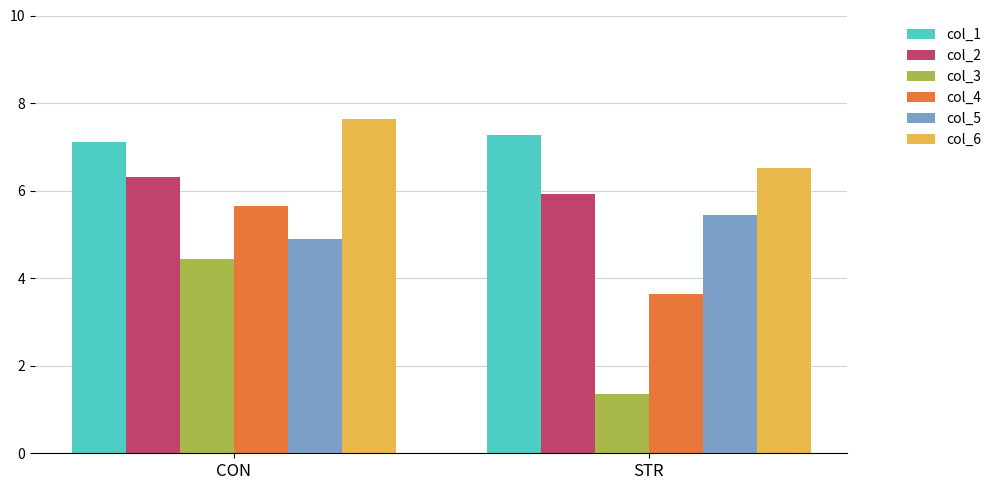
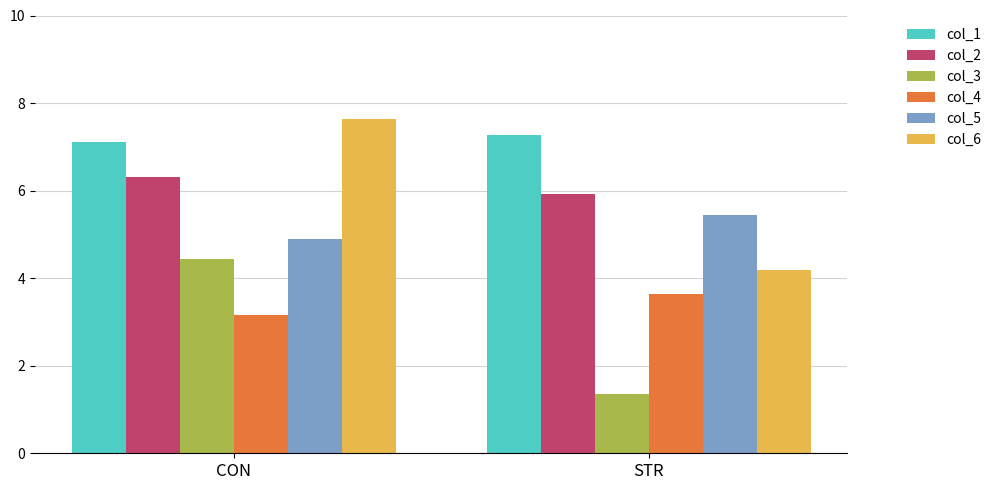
  {
    "col_1": {
      "CON": 7.1,
      "STR": 7.3
    },
    "col_2": {
      "CON": 6.3,
      "STR": 5.9
    },
    "col_3": {
      "CON": 4.4,
      "STR": 1.4
    },
    "col_4": {
-     "CON": 5.6,
+     "CON": 3.2,
      "STR": 3.6
    },
    "col_5": {
      "CON": 4.9,
      "STR": 5.4
    },
    "col_6": {
      "CON": 7.6,
-     "STR": 6.5
+     "STR": 4.2
    }
  }
